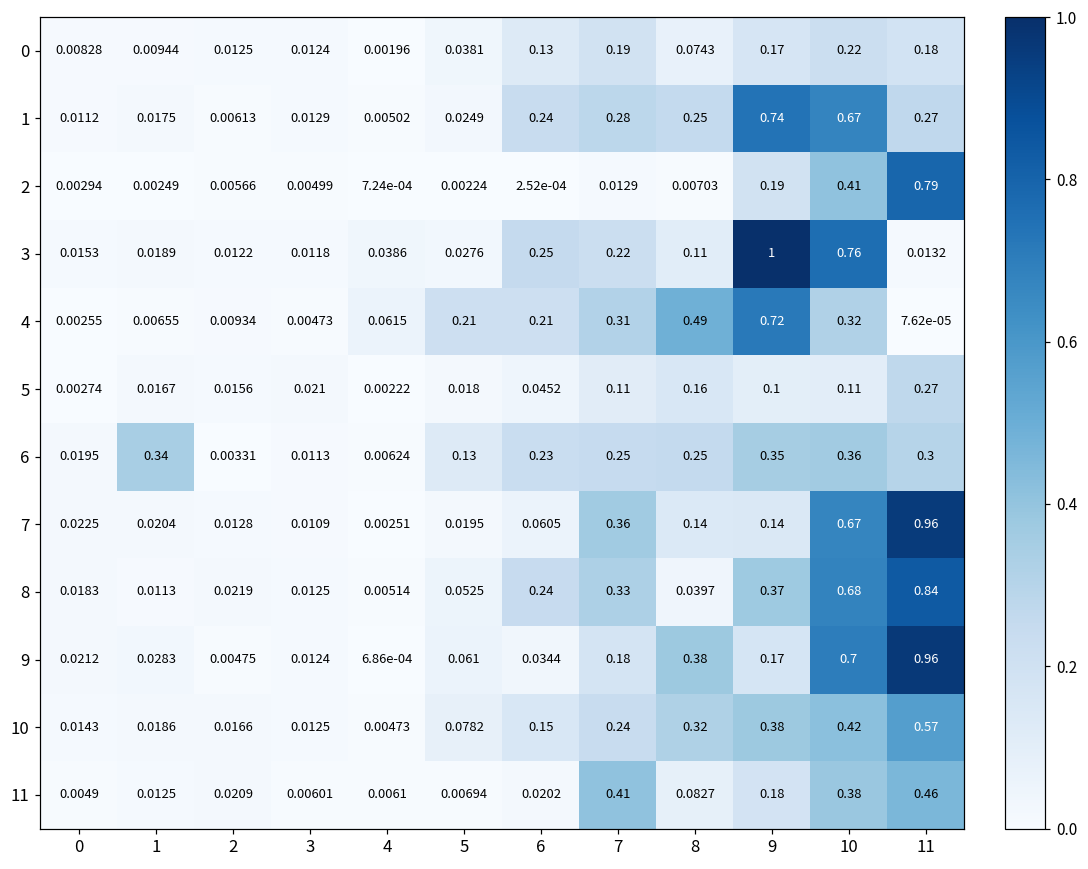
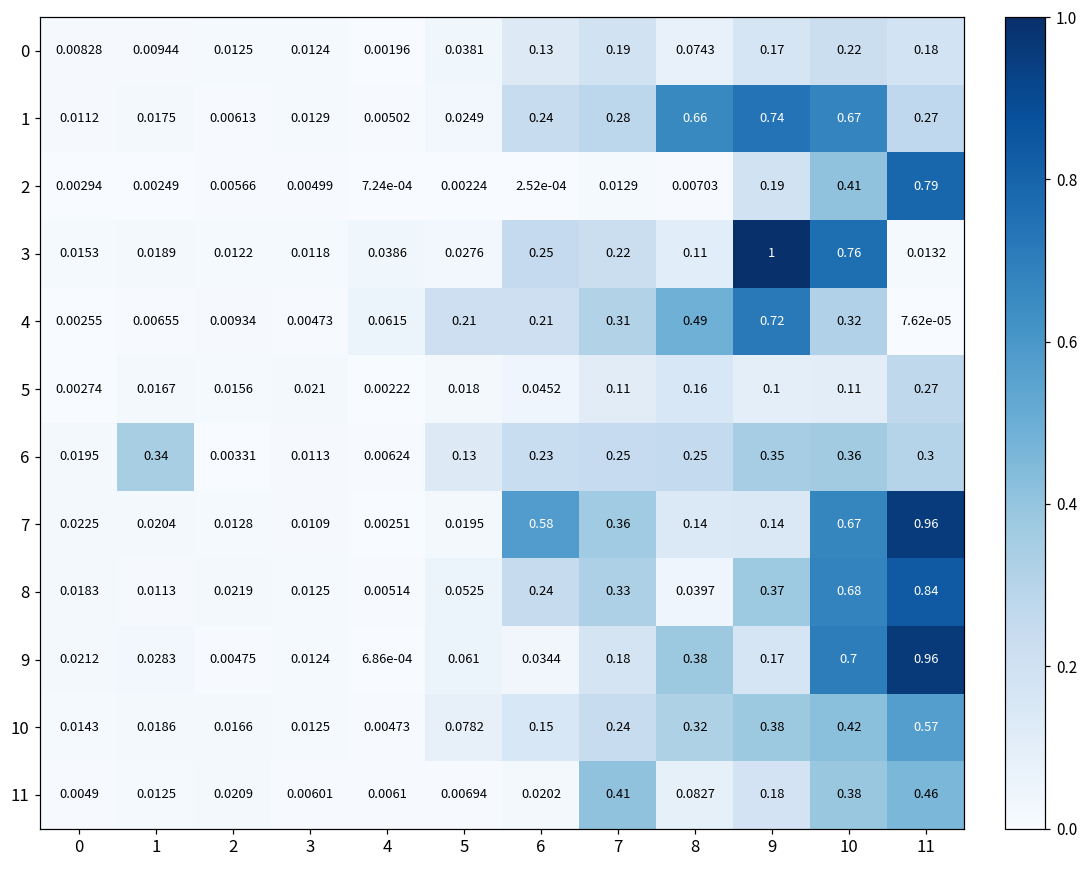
  {
    "0": {
      "0": "0.00828",
      "1": "0.00944",
      "2": "0.0125",
      "3": "0.0124",
      "4": "0.00196",
      "5": "0.0381",
      "6": "0.13",
      "7": "0.19",
      "8": "0.0743",
      "9": "0.17",
      "10": "0.22",
      "11": "0.18"
    },
    "1": {
      "0": "0.0112",
      "1": "0.0175",
      "2": "0.00613",
      "3": "0.0129",
      "4": "0.00502",
      "5": "0.0249",
      "6": "0.24",
      "7": "0.28",
-     "8": "0.25",
+     "8": "0.66",
      "9": "0.74",
      "10": "0.67",
      "11": "0.27"
    },
    "2": {
      "0": "0.00294",
      "1": "0.00249",
      "2": "0.00566",
      "3": "0.00499",
      "4": "7.24e-04",
      "5": "0.00224",
      "6": "2.52e-04",
      "7": "0.0129",
      "8": "0.00703",
      "9": "0.19",
      "10": "0.41",
      "11": "0.79"
    },
    "3": {
      "0": "0.0153",
      "1": "0.0189",
      "2": "0.0122",
      "3": "0.0118",
      "4": "0.0386",
      "5": "0.0276",
      "6": "0.25",
      "7": "0.22",
      "8": "0.11",
      "9": "1",
      "10": "0.76",
      "11": "0.0132"
    },
    "4": {
      "0": "0.00255",
      "1": "0.00655",
      "2": "0.00934",
      "3": "0.00473",
      "4": "0.0615",
      "5": "0.21",
      "6": "0.21",
      "7": "0.31",
      "8": "0.49",
      "9": "0.72",
      "10": "0.32",
      "11": "7.62e-05"
    },
    "5": {
      "0": "0.00274",
      "1": "0.0167",
      "2": "0.0156",
      "3": "0.021",
      "4": "0.00222",
      "5": "0.018",
      "6": "0.0452",
      "7": "0.11",
      "8": "0.16",
      "9": "0.1",
      "10": "0.11",
      "11": "0.27"
    },
    "6": {
      "0": "0.0195",
      "1": "0.34",
      "2": "0.00331",
      "3": "0.0113",
      "4": "0.00624",
      "5": "0.13",
      "6": "0.23",
      "7": "0.25",
      "8": "0.25",
      "9": "0.35",
      "10": "0.36",
      "11": "0.3"
    },
    "7": {
      "0": "0.0225",
      "1": "0.0204",
      "2": "0.0128",
      "3": "0.0109",
      "4": "0.00251",
      "5": "0.0195",
-     "6": "0.0605",
+     "6": "0.58",
      "7": "0.36",
      "8": "0.14",
      "9": "0.14",
      "10": "0.67",
      "11": "0.96"
    },
    "8": {
      "0": "0.0183",
      "1": "0.0113",
      "2": "0.0219",
      "3": "0.0125",
      "4": "0.00514",
      "5": "0.0525",
      "6": "0.24",
      "7": "0.33",
      "8": "0.0397",
      "9": "0.37",
      "10": "0.68",
      "11": "0.84"
    },
    "9": {
      "0": "0.0212",
      "1": "0.0283",
      "2": "0.00475",
      "3": "0.0124",
      "4": "6.86e-04",
      "5": "0.061",
      "6": "0.0344",
      "7": "0.18",
      "8": "0.38",
      "9": "0.17",
      "10": "0.7",
      "11": "0.96"
    },
    "10": {
      "0": "0.0143",
      "1": "0.0186",
      "2": "0.0166",
      "3": "0.0125",
      "4": "0.00473",
      "5": "0.0782",
      "6": "0.15",
      "7": "0.24",
      "8": "0.32",
      "9": "0.38",
      "10": "0.42",
      "11": "0.57"
    },
    "11": {
      "0": "0.0049",
      "1": "0.0125",
      "2": "0.0209",
      "3": "0.00601",
      "4": "0.0061",
      "5": "0.00694",
      "6": "0.0202",
      "7": "0.41",
      "8": "0.0827",
      "9": "0.18",
      "10": "0.38",
      "11": "0.46"
    }
  }
